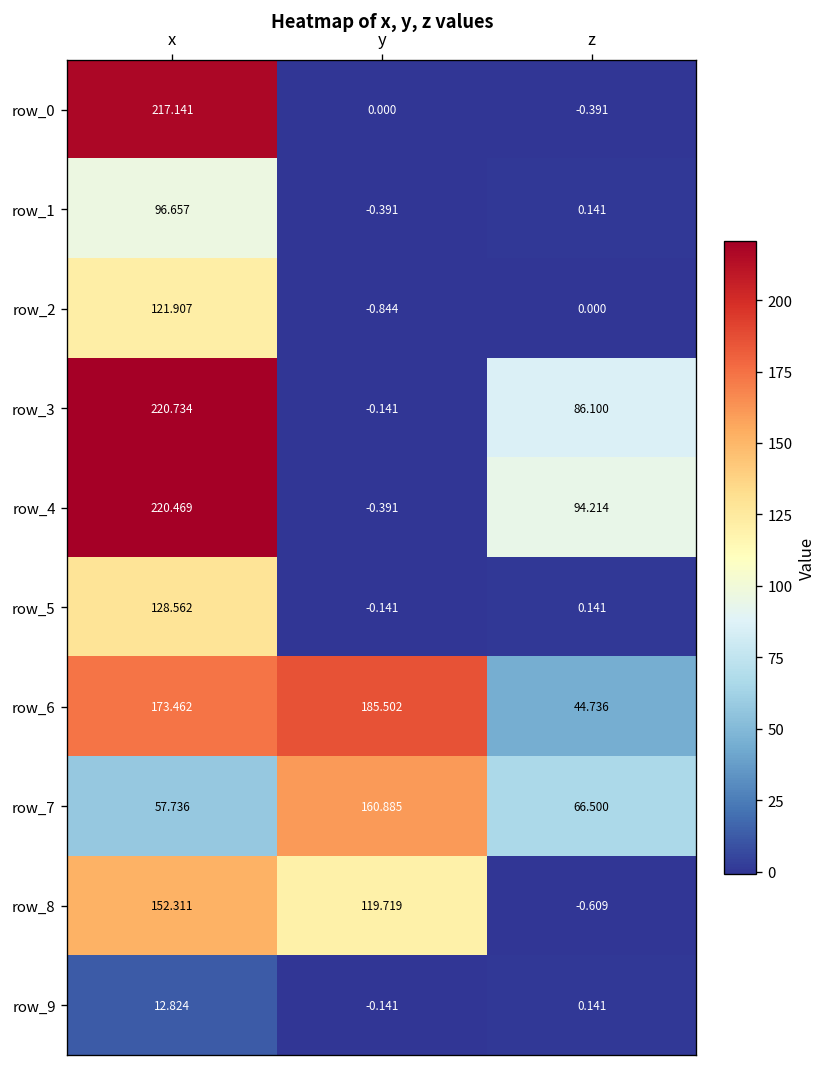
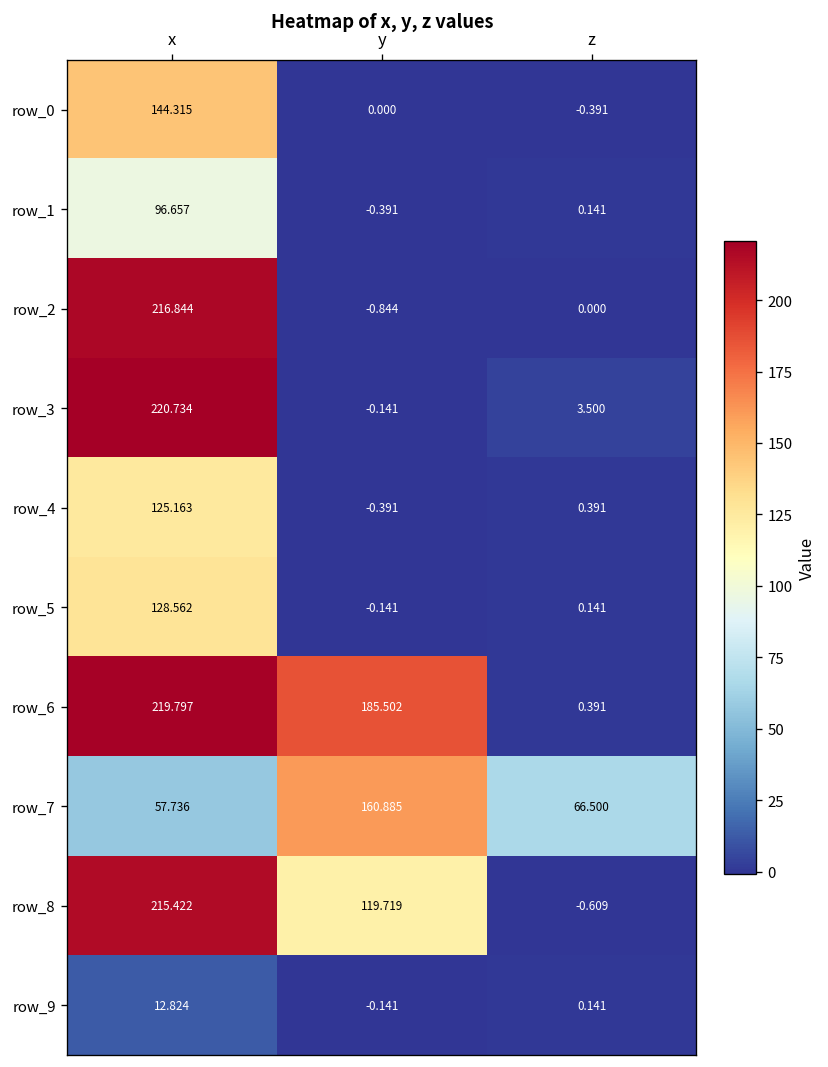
  {
    "row_0": {
-     "x": 217.141,
+     "x": 144.315,
      "y": 0.000,
      "z": -0.391
    },
    "row_1": {
      "x": 96.657,
      "y": -0.391,
      "z": 0.141
    },
    "row_2": {
-     "x": 121.907,
+     "x": 216.844,
      "y": -0.844,
      "z": 0.000
    },
    "row_3": {
      "x": 220.734,
      "y": -0.141,
-     "z": 86.100
+     "z": 3.500
    },
    "row_4": {
-     "x": 220.469,
+     "x": 125.163,
      "y": -0.391,
-     "z": 94.214
+     "z": 0.391
    },
    "row_5": {
      "x": 128.562,
      "y": -0.141,
      "z": 0.141
    },
    "row_6": {
-     "x": 173.462,
+     "x": 219.797,
      "y": 185.502,
-     "z": 44.736
+     "z": 0.391
    },
    "row_7": {
      "x": 57.736,
      "y": 160.885,
      "z": 66.500
    },
    "row_8": {
-     "x": 152.311,
+     "x": 215.422,
      "y": 119.719,
      "z": -0.609
    },
    "row_9": {
      "x": 12.824,
      "y": -0.141,
      "z": 0.141
    }
  }
